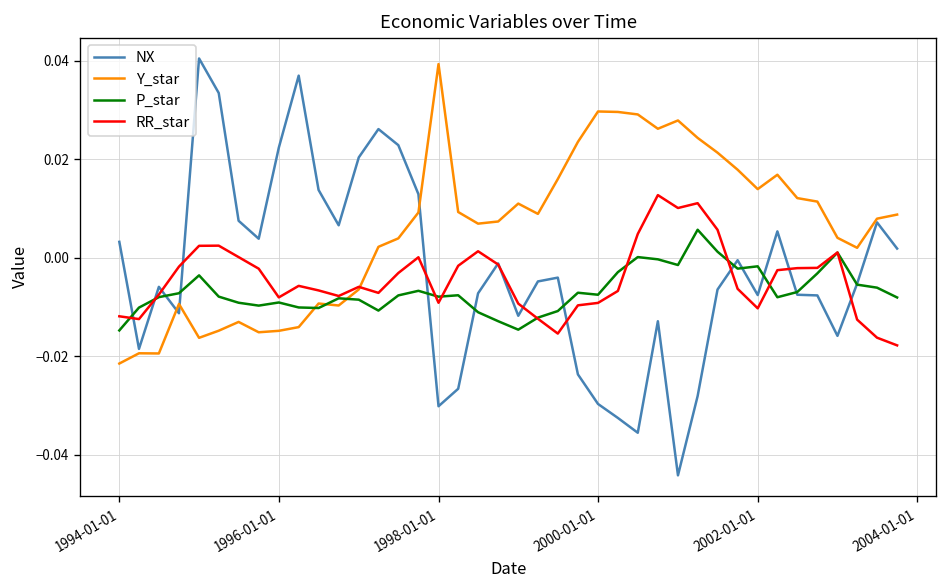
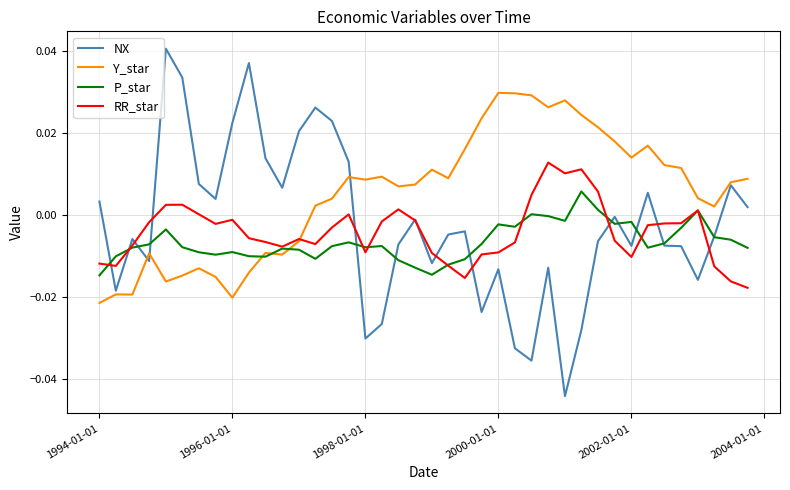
  {
    "NX": {
      "1994-01-01": 0.003,
      "1996-01-01": 0.022,
      "1998-01-01": -0.030,
-     "2000-01-01": -0.030,
+     "2000-01-01": -0.013,
      "2002-01-01": -0.008
    },
    "Y_star": {
      "1994-01-01": -0.021,
-     "1996-01-01": -0.015,
-     "1998-01-01": 0.039,
+     "1996-01-01": -0.020,
+     "1998-01-01": 0.009,
      "2000-01-01": 0.030,
      "2002-01-01": 0.014
    },
    "P_star": {
      "1994-01-01": -0.015,
      "1996-01-01": -0.009,
      "1998-01-01": -0.008,
-     "2000-01-01": -0.008,
+     "2000-01-01": -0.002,
      "2002-01-01": -0.002
    },
    "RR_star": {
      "1994-01-01": -0.012,
-     "1996-01-01": -0.008,
+     "1996-01-01": -0.001,
      "1998-01-01": -0.009,
      "2000-01-01": -0.009,
      "2002-01-01": -0.010
    }
  }
